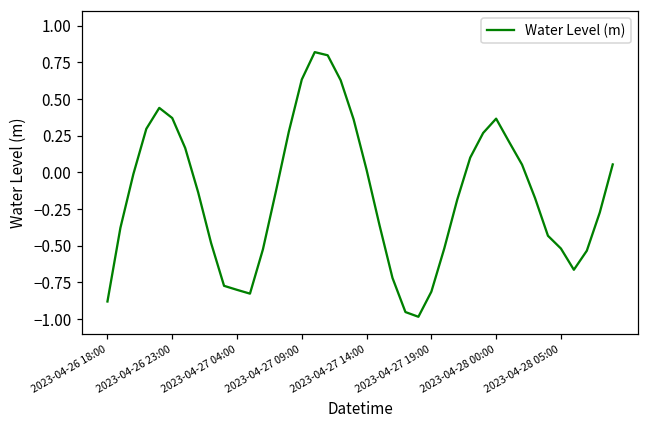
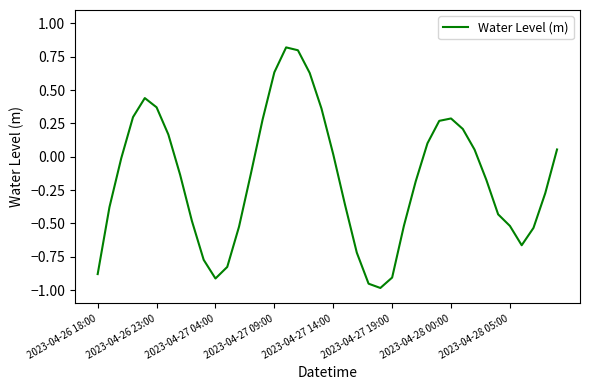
  {
    "2023-04-26 18:00": -0.88,
    "2023-04-26 23:00": 0.37,
-   "2023-04-27 04:00": -0.80,
+   "2023-04-27 04:00": -0.91,
    "2023-04-27 09:00": 0.63,
    "2023-04-27 14:00": 0.02,
-   "2023-04-27 19:00": -0.81,
-   "2023-04-28 00:00": 0.37,
+   "2023-04-27 19:00": -0.91,
+   "2023-04-28 00:00": 0.29,
    "2023-04-28 05:00": -0.52
  }
